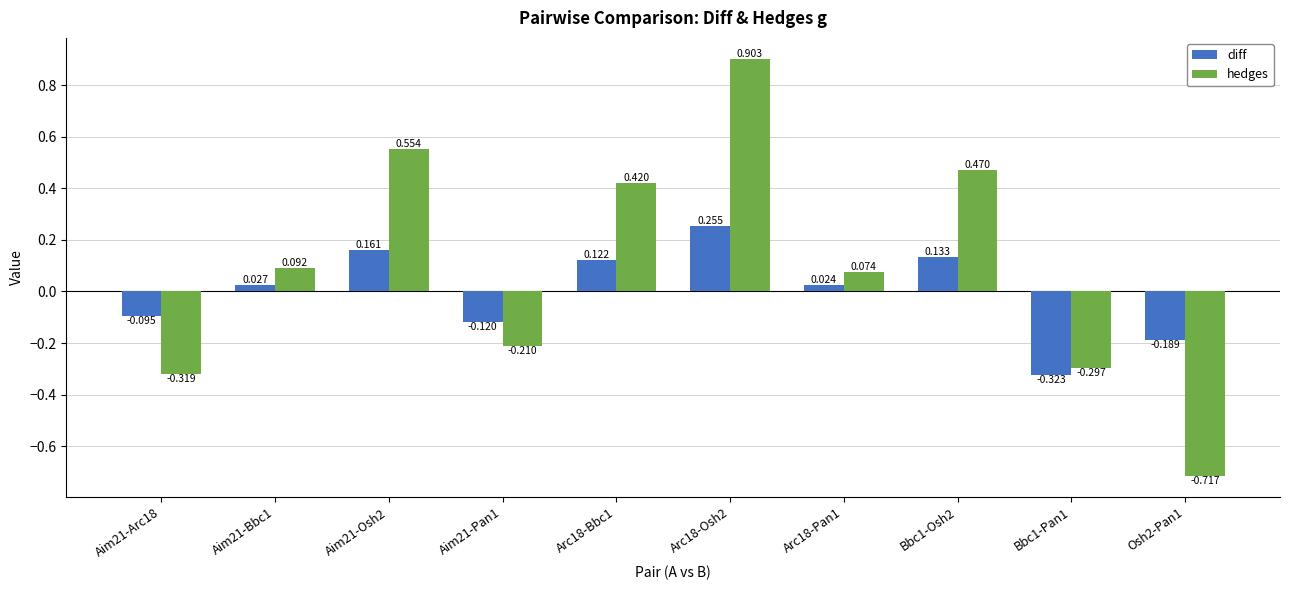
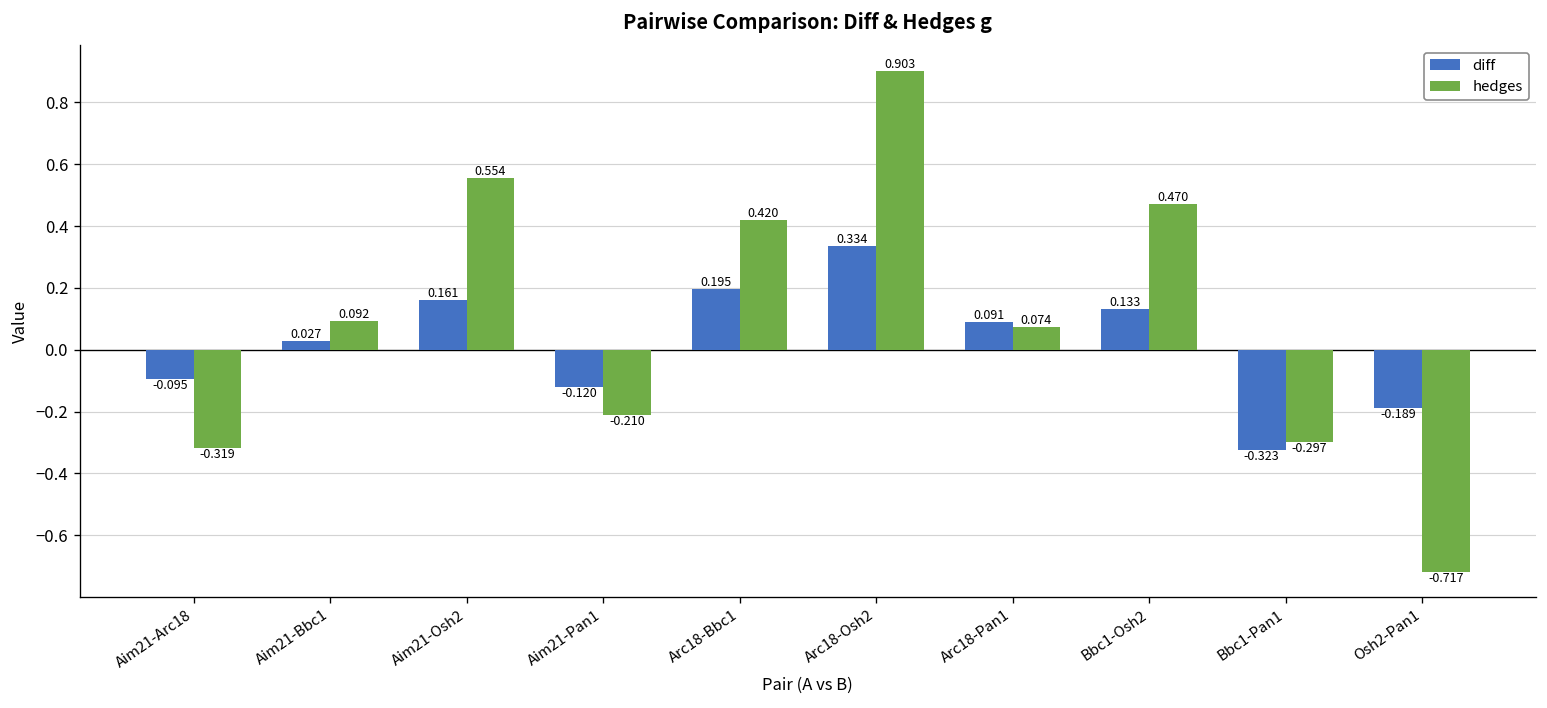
  {
    "diff": {
      "Aim21-Arc18": -0.095,
      "Aim21-Bbc1": 0.027,
      "Aim21-Osh2": 0.161,
      "Aim21-Pan1": -0.120,
-     "Arc18-Bbc1": 0.122,
-     "Arc18-Osh2": 0.255,
-     "Arc18-Pan1": 0.024,
+     "Arc18-Bbc1": 0.195,
+     "Arc18-Osh2": 0.334,
+     "Arc18-Pan1": 0.091,
      "Bbc1-Osh2": 0.133,
      "Bbc1-Pan1": -0.323,
      "Osh2-Pan1": -0.189
    },
    "hedges": {
      "Aim21-Arc18": -0.319,
      "Aim21-Bbc1": 0.092,
      "Aim21-Osh2": 0.554,
      "Aim21-Pan1": -0.210,
      "Arc18-Bbc1": 0.420,
      "Arc18-Osh2": 0.903,
      "Arc18-Pan1": 0.074,
      "Bbc1-Osh2": 0.470,
      "Bbc1-Pan1": -0.297,
      "Osh2-Pan1": -0.717
    }
  }
